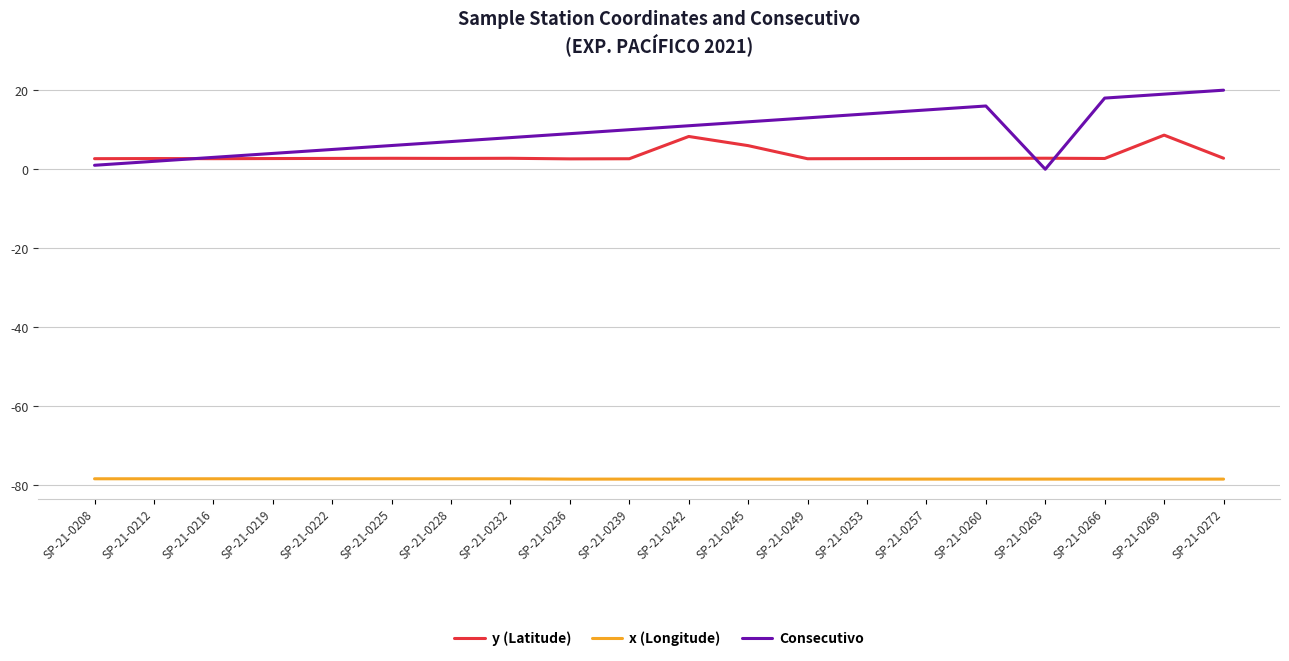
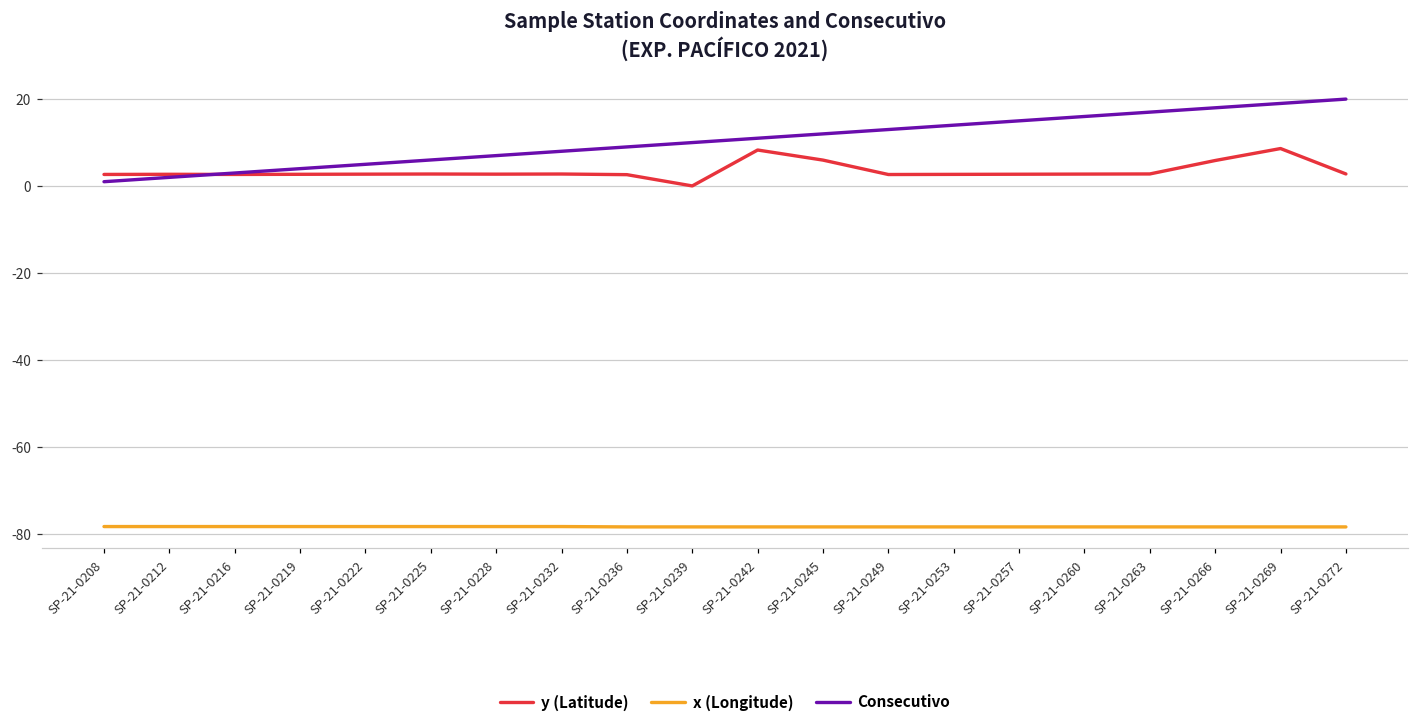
  {
    "y (Latitude)": {
      "SP-21-0208": 3,
      "SP-21-0212": 3,
      "SP-21-0219": 3,
      "SP-21-0222": 3,
      "SP-21-0225": 3,
      "SP-21-0228": 3,
      "SP-21-0232": 3,
      "SP-21-0236": 3,
-     "SP-21-0239": 3,
+     "SP-21-0239": 0,
      "SP-21-0242": 8,
      "SP-21-0245": 6,
      "SP-21-0249": 3,
      "SP-21-0253": 3,
      "SP-21-0257": 3,
      "SP-21-0260": 3,
      "SP-21-0263": 3,
-     "SP-21-0266": 3,
+     "SP-21-0266": 6,
      "SP-21-0269": 9,
      "SP-21-0272": 3
    },
    "x (Longitude)": {
      "SP-21-0208": -78,
      "SP-21-0212": -78,
      "SP-21-0216": -78,
      "SP-21-0219": -78,
      "SP-21-0222": -78,
      "SP-21-0225": -78,
      "SP-21-0228": -78,
      "SP-21-0232": -78,
      "SP-21-0236": -78,
      "SP-21-0239": -78,
      "SP-21-0242": -78,
      "SP-21-0245": -78,
      "SP-21-0249": -78,
      "SP-21-0253": -78,
      "SP-21-0257": -78,
      "SP-21-0260": -78,
      "SP-21-0263": -78,
      "SP-21-0266": -78,
      "SP-21-0269": -78,
      "SP-21-0272": -78
    },
    "Consecutivo": {
      "SP-21-0208": 1,
      "SP-21-0212": 2,
      "SP-21-0219": 4,
      "SP-21-0222": 5,
      "SP-21-0225": 6,
      "SP-21-0228": 7,
      "SP-21-0232": 8,
      "SP-21-0236": 9,
      "SP-21-0239": 10,
      "SP-21-0242": 11,
      "SP-21-0245": 12,
      "SP-21-0249": 13,
      "SP-21-0253": 14,
      "SP-21-0257": 15,
      "SP-21-0260": 16,
-     "SP-21-0263": 0,
+     "SP-21-0263": 17,
      "SP-21-0266": 18,
      "SP-21-0269": 19,
      "SP-21-0272": 20
    }
  }
